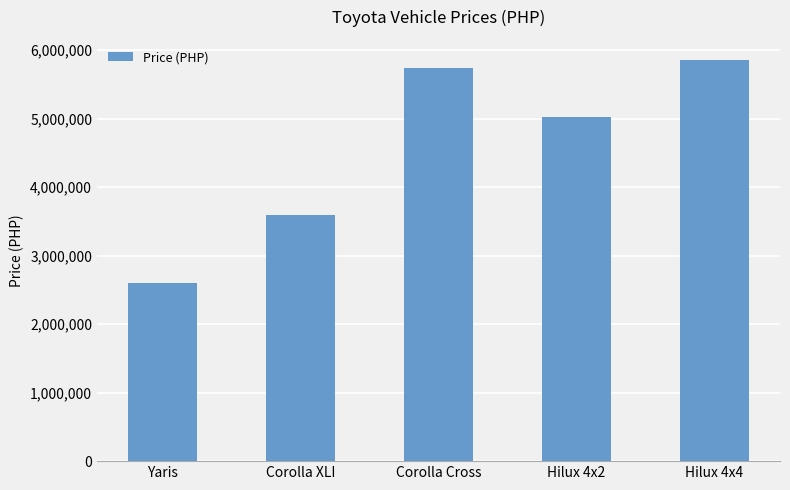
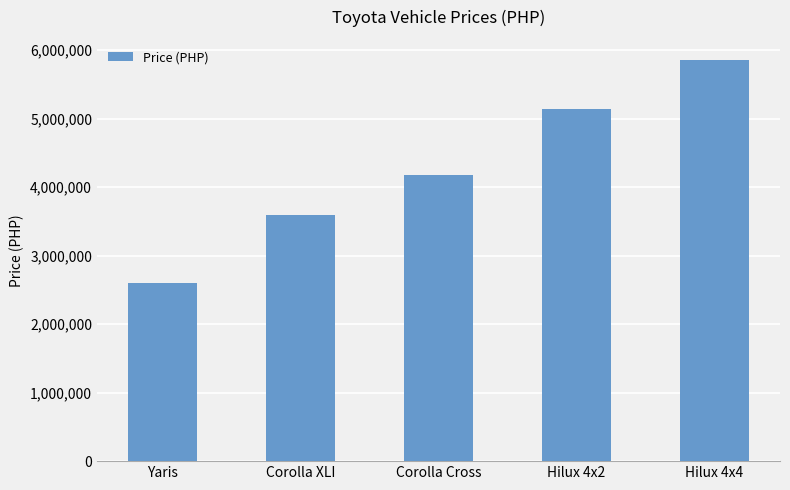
  {
    "Yaris": "2,600,000",
    "Corolla XLI": "3,600,000",
-   "Corolla Cross": "5,700,000",
-   "Hilux 4x2": "5,000,000",
+   "Corolla Cross": "4,200,000",
+   "Hilux 4x2": "5,100,000",
    "Hilux 4x4": "5,900,000"
  }
